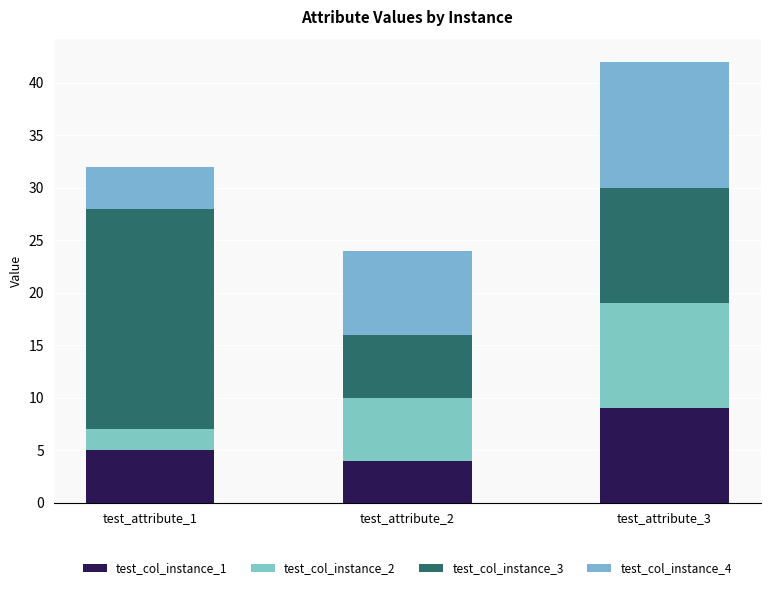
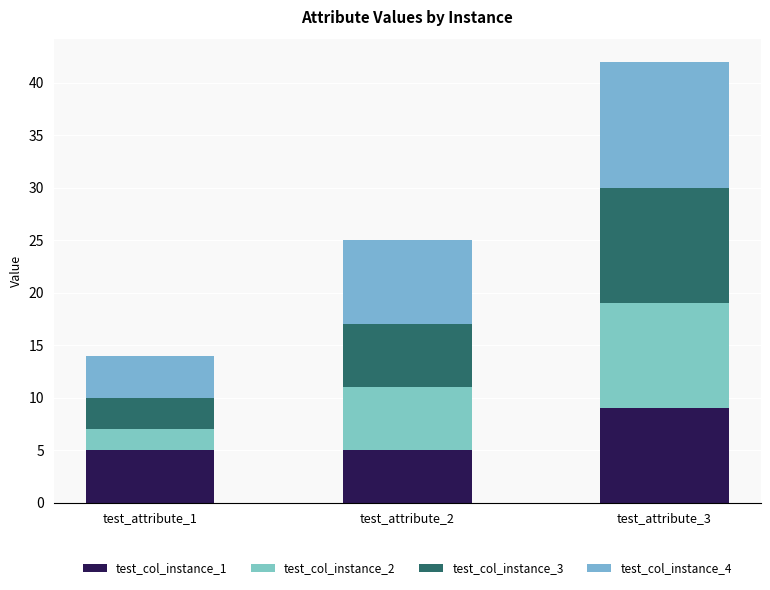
  {
    "test_col_instance_1": {
      "test_attribute_1": 5,
-     "test_attribute_2": 4,
+     "test_attribute_2": 5,
      "test_attribute_3": 9
    },
    "test_col_instance_3": {
-     "test_attribute_1": 21,
+     "test_attribute_1": 3,
      "test_attribute_2": 6,
      "test_attribute_3": 11
    }
  }
